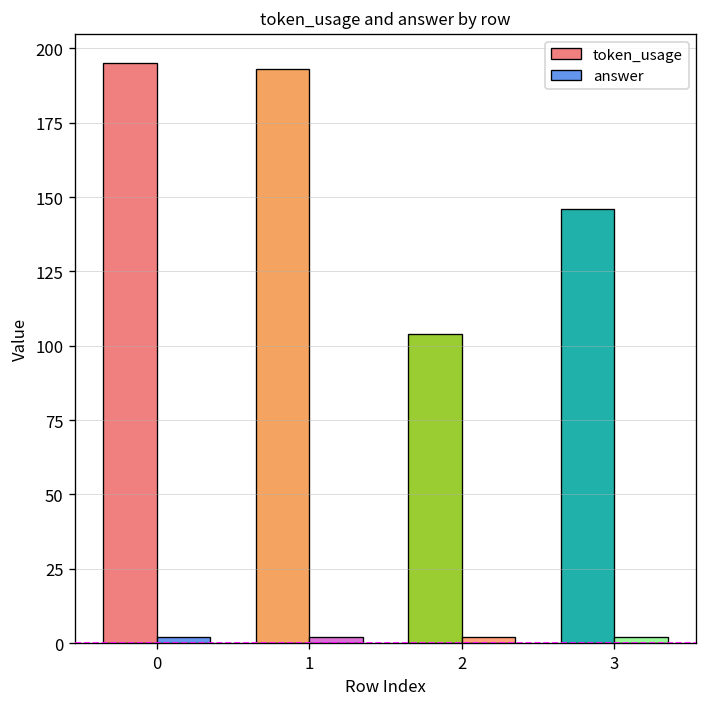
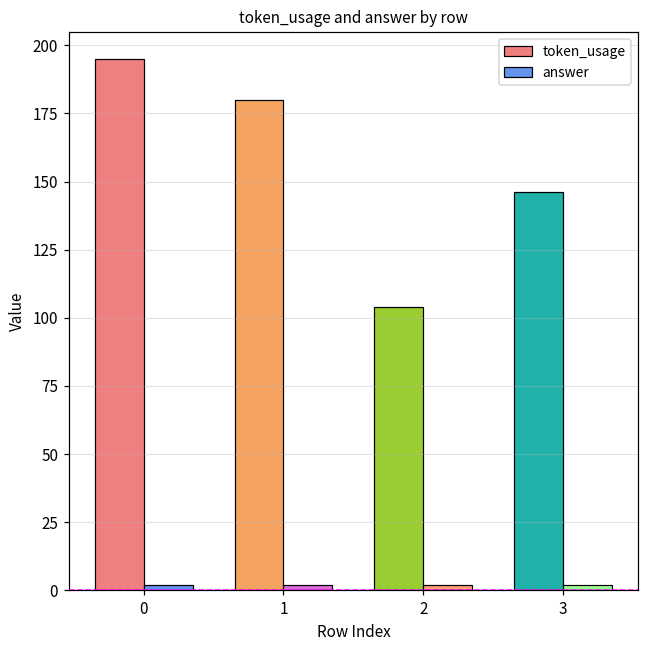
  {
    "token_usage": {
      "0": 195,
-     "1": 193,
+     "1": 180,
      "2": 104,
      "3": 146
    },
    "answer": {
      "0": 2,
      "1": 2,
      "2": 2,
      "3": 2
    }
  }
